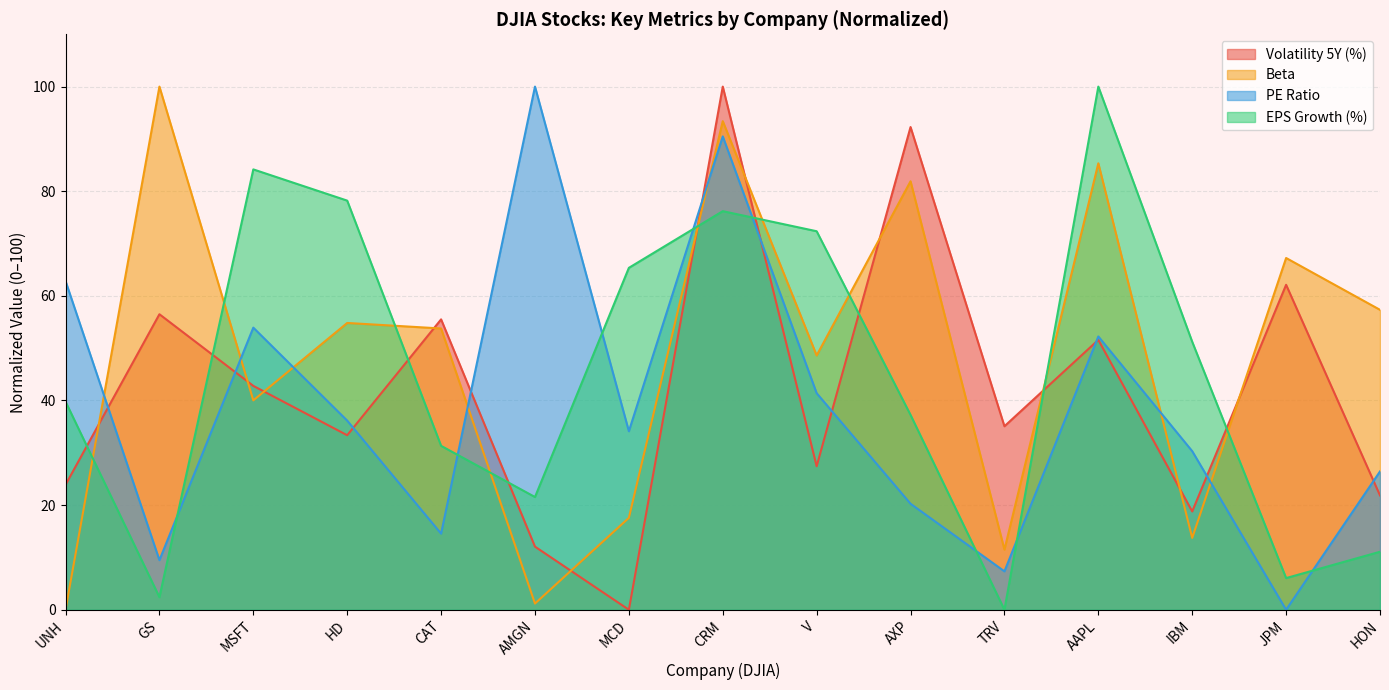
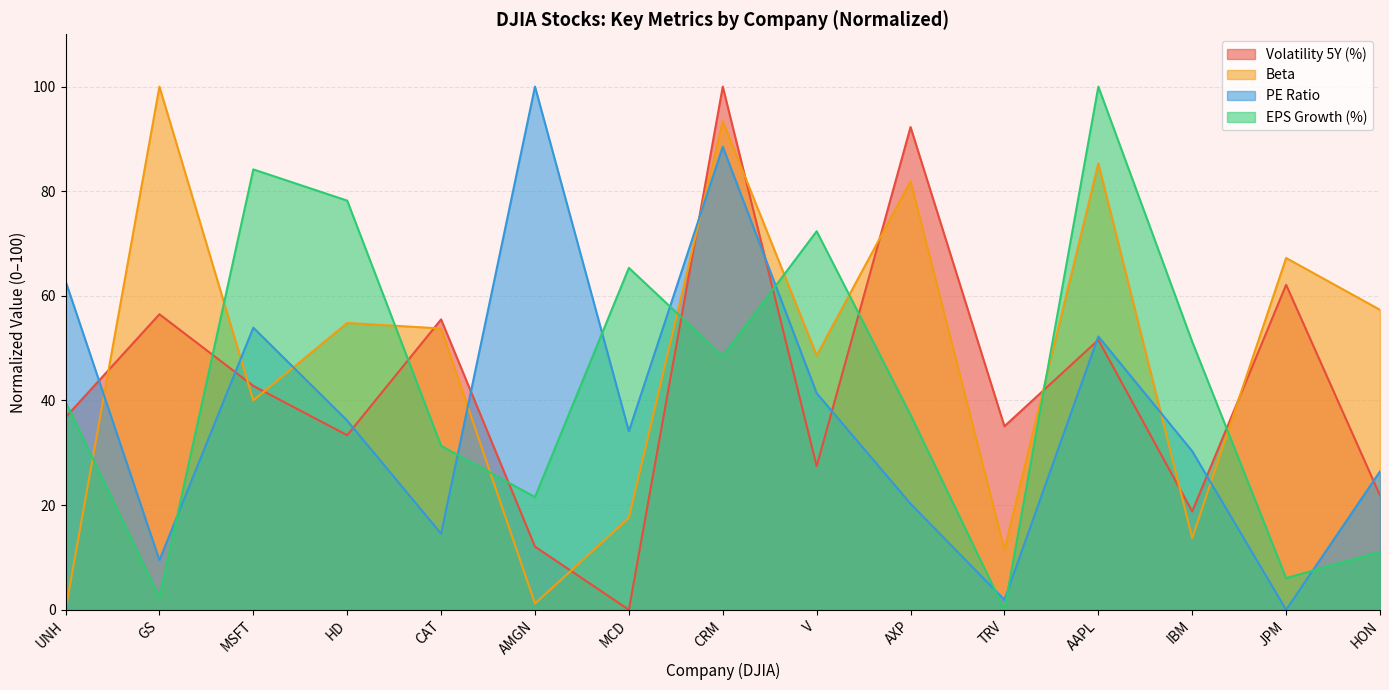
  {
    "Volatility 5Y (%)": {
-     "UNH": 24,
+     "UNH": 37,
      "GS": 56,
      "MSFT": 43,
      "HD": 33,
      "CAT": 56,
      "AMGN": 12,
      "MCD": 0,
      "CRM": 100,
      "V": 27,
      "AXP": 92,
      "TRV": 35,
      "AAPL": 52,
      "IBM": 19,
      "JPM": 62,
      "HON": 22
    },
    "Beta": {
      "UNH": 0,
      "GS": 100,
      "MSFT": 40,
      "HD": 55,
      "CAT": 54,
      "AMGN": 1,
      "MCD": 18,
      "CRM": 93,
      "V": 49,
      "AXP": 82,
      "TRV": 11,
      "AAPL": 85,
      "IBM": 14,
      "JPM": 67,
      "HON": 57
    },
    "PE Ratio": {
      "UNH": 63,
      "GS": 9,
      "MSFT": 54,
      "HD": 36,
      "CAT": 15,
      "AMGN": 100,
      "MCD": 34,
-     "CRM": 90,
+     "CRM": 89,
      "V": 41,
      "AXP": 20,
-     "TRV": 7,
+     "TRV": 2,
      "AAPL": 52,
      "IBM": 30,
      "JPM": 0,
      "HON": 26
    },
    "EPS Growth (%)": {
      "UNH": 40,
      "GS": 2,
      "MSFT": 84,
      "HD": 78,
      "CAT": 31,
      "AMGN": 22,
      "MCD": 65,
-     "CRM": 76,
+     "CRM": 48,
      "V": 72,
      "AXP": 37,
      "TRV": 0,
      "AAPL": 100,
      "IBM": 51,
      "JPM": 6,
      "HON": 11
    }
  }
